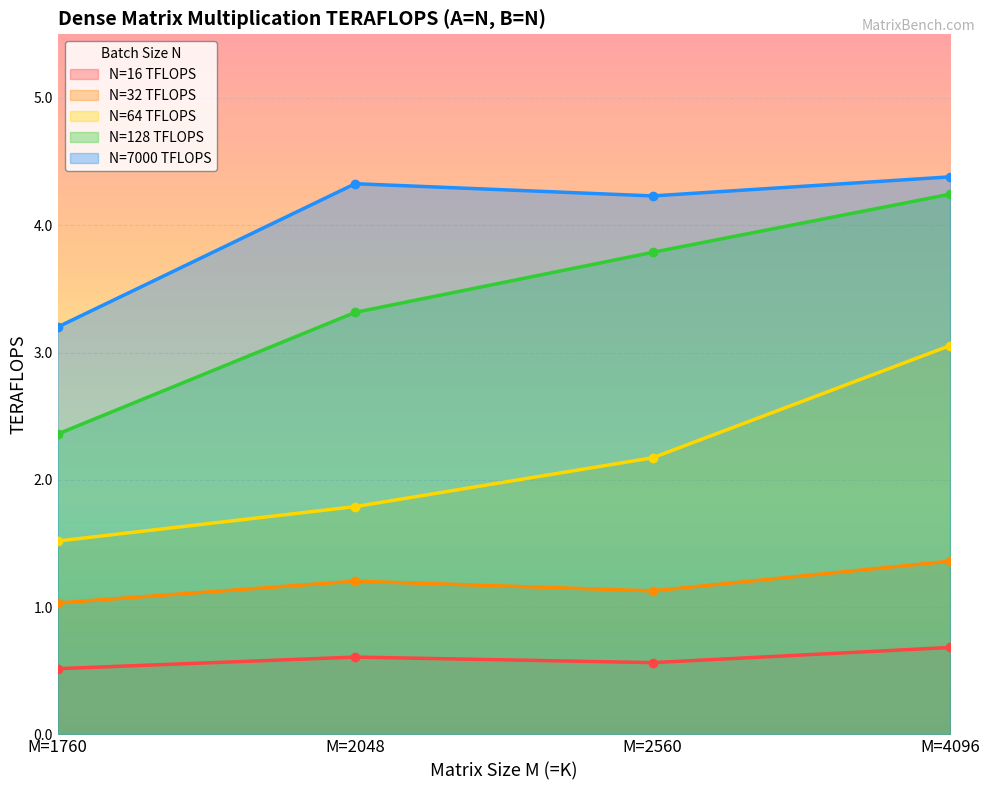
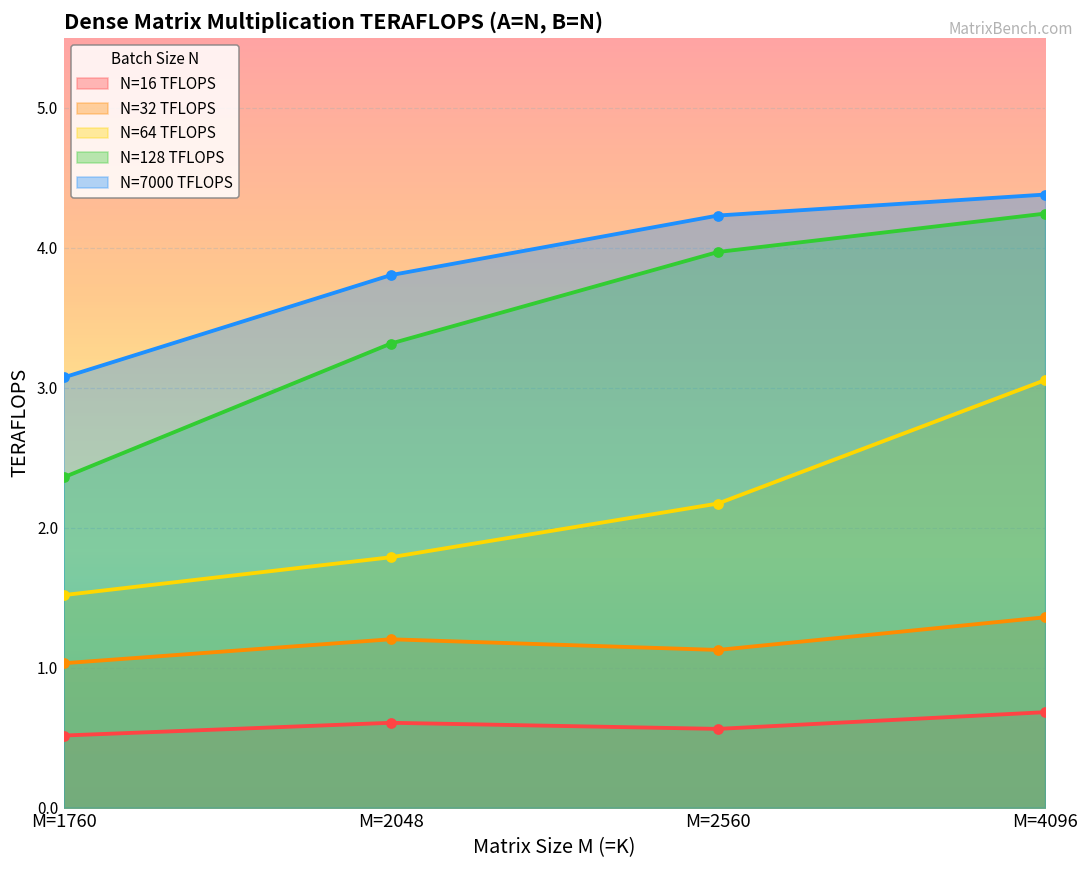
  {
    "N=128 TFLOPS": {
      "M=1760": 2.36,
      "M=2048": 3.32,
-     "M=2560": 3.79,
+     "M=2560": 3.97,
      "M=4096": 4.24
    },
    "N=7000 TFLOPS": {
-     "M=1760": 3.20,
-     "M=2048": 4.33,
+     "M=1760": 3.07,
+     "M=2048": 3.80,
      "M=2560": 4.23,
      "M=4096": 4.38
    }
  }
